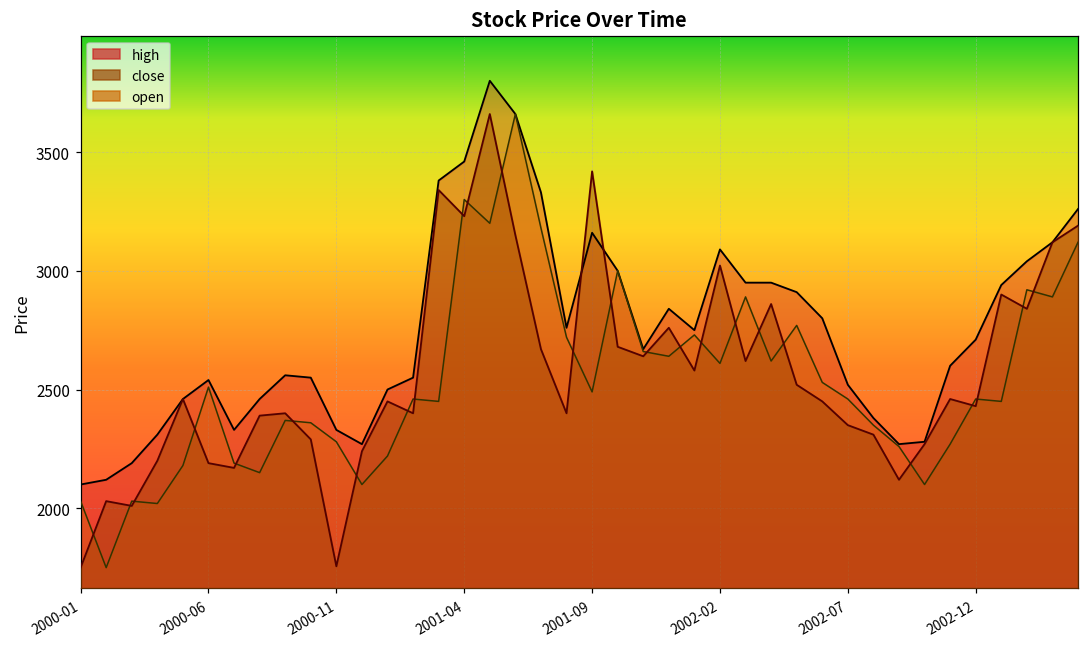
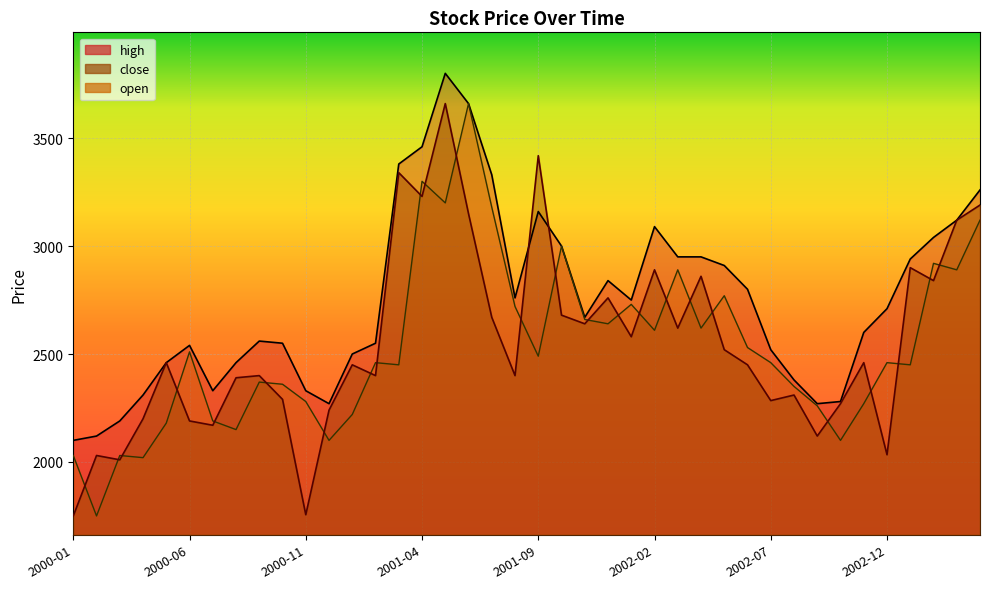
  {
    "close": {
      "2000-01": 1750,
      "2000-06": 2190,
      "2000-11": 1760,
      "2001-04": 3230,
      "2001-09": 3420,
-     "2002-02": 3020,
-     "2002-07": 2350,
-     "2002-12": 2430
+     "2002-02": 2890,
+     "2002-07": 2280,
+     "2002-12": 2030
    }
  }
